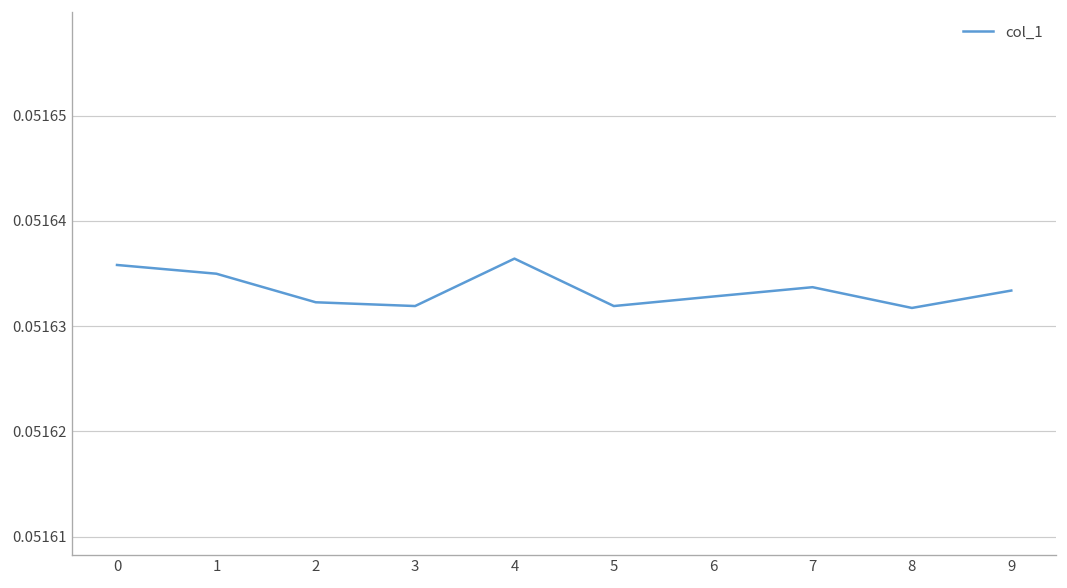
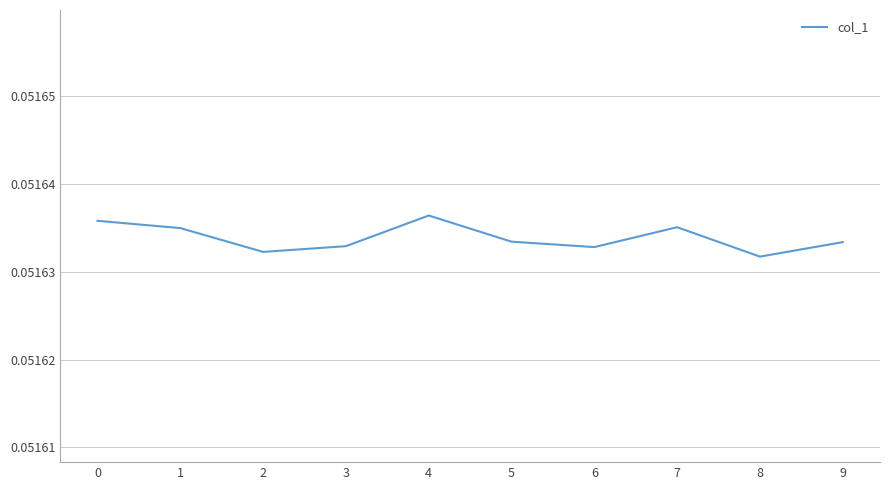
  {
    "0": 0.051636,
    "1": 0.051635,
    "2": 0.051632,
-   "3": 0.051632,
+   "3": 0.051633,
    "4": 0.051636,
-   "5": 0.051632,
+   "5": 0.051633,
    "6": 0.051633,
-   "7": 0.051634,
+   "7": 0.051635,
    "8": 0.051632,
    "9": 0.051633
  }
